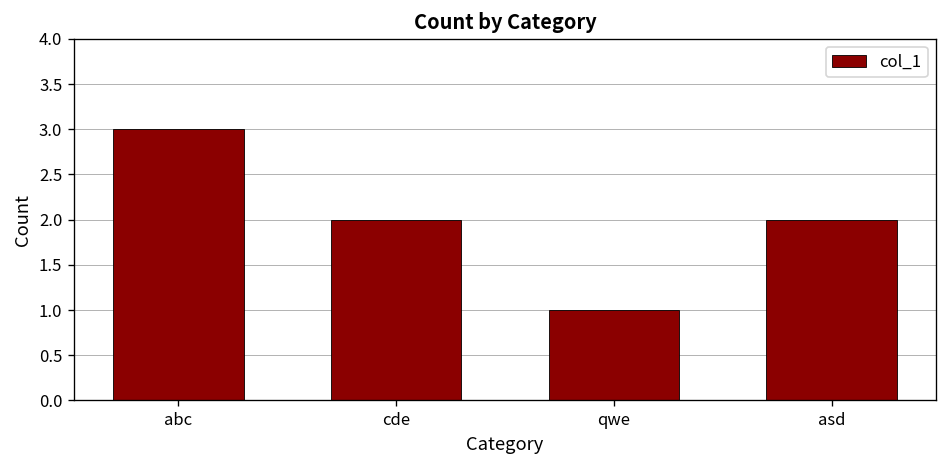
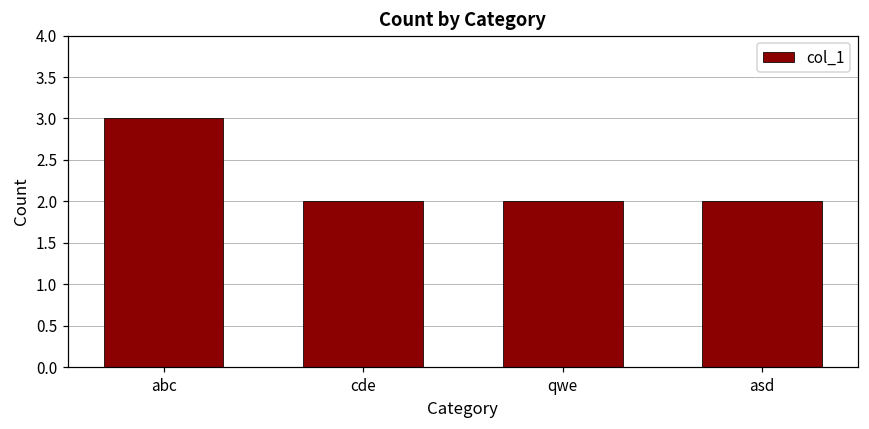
  {
    "abc": 3,
    "cde": 2,
-   "qwe": 1,
+   "qwe": 2,
    "asd": 2
  }
